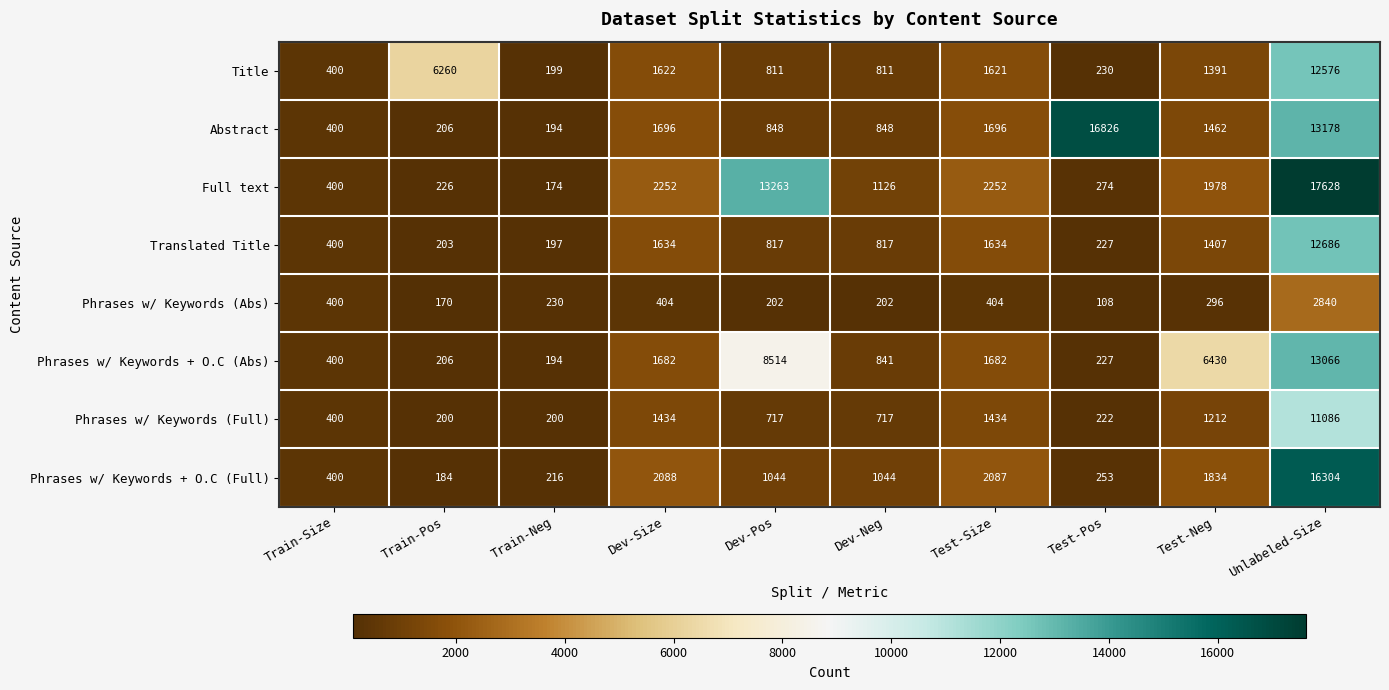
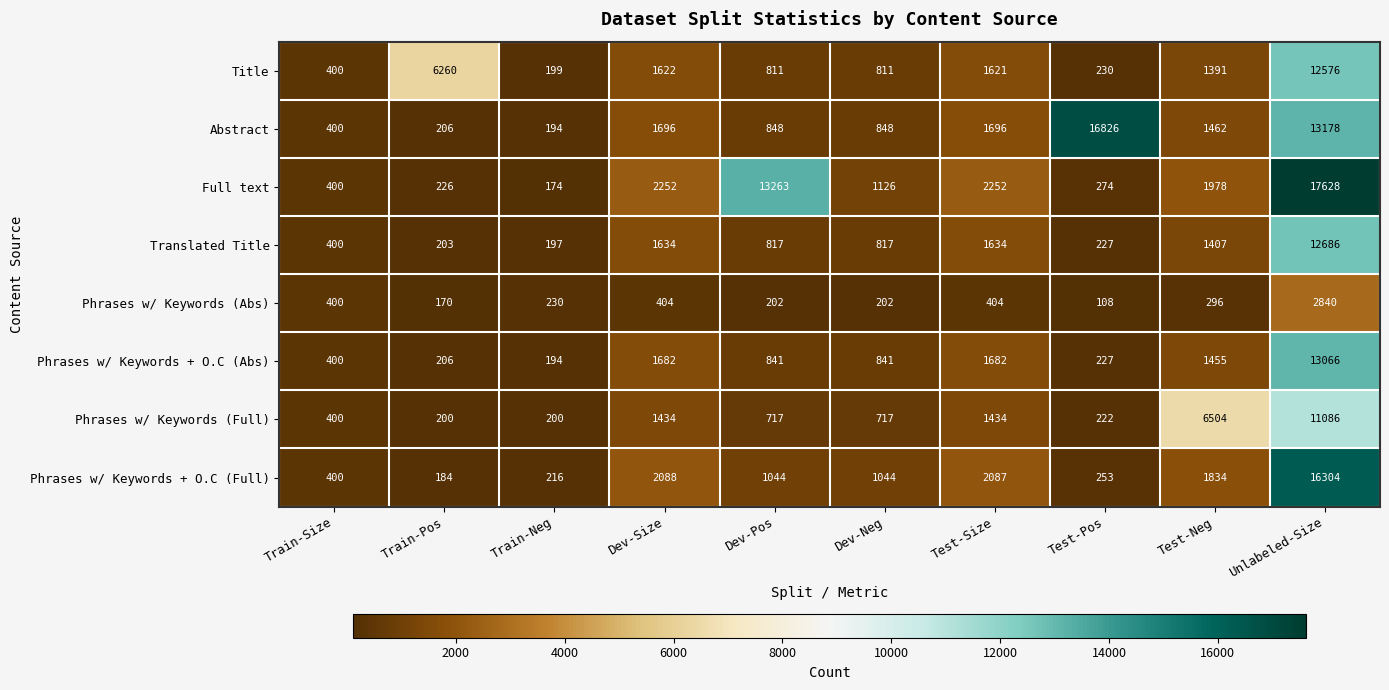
  {
    "Title": {
      "Train-Size": 400,
      "Train-Pos": 6260,
      "Train-Neg": 199,
      "Dev-Size": 1622,
      "Dev-Pos": 811,
      "Dev-Neg": 811,
      "Test-Size": 1621,
      "Test-Pos": 230,
      "Test-Neg": 1391,
      "Unlabeled-Size": 12576
    },
    "Abstract": {
      "Train-Size": 400,
      "Train-Pos": 206,
      "Train-Neg": 194,
      "Dev-Size": 1696,
      "Dev-Pos": 848,
      "Dev-Neg": 848,
      "Test-Size": 1696,
      "Test-Pos": 16826,
      "Test-Neg": 1462,
      "Unlabeled-Size": 13178
    },
    "Full text": {
      "Train-Size": 400,
      "Train-Pos": 226,
      "Train-Neg": 174,
      "Dev-Size": 2252,
      "Dev-Pos": 13263,
      "Dev-Neg": 1126,
      "Test-Size": 2252,
      "Test-Pos": 274,
      "Test-Neg": 1978,
      "Unlabeled-Size": 17628
    },
    "Translated Title": {
      "Train-Size": 400,
      "Train-Pos": 203,
      "Train-Neg": 197,
      "Dev-Size": 1634,
      "Dev-Pos": 817,
      "Dev-Neg": 817,
      "Test-Size": 1634,
      "Test-Pos": 227,
      "Test-Neg": 1407,
      "Unlabeled-Size": 12686
    },
    "Phrases w/ Keywords (Abs)": {
      "Train-Size": 400,
      "Train-Pos": 170,
      "Train-Neg": 230,
      "Dev-Size": 404,
      "Dev-Pos": 202,
      "Dev-Neg": 202,
      "Test-Size": 404,
      "Test-Pos": 108,
      "Test-Neg": 296,
      "Unlabeled-Size": 2840
    },
    "Phrases w/ Keywords + O.C (Abs)": {
      "Train-Size": 400,
      "Train-Pos": 206,
      "Train-Neg": 194,
      "Dev-Size": 1682,
-     "Dev-Pos": 8514,
+     "Dev-Pos": 841,
      "Dev-Neg": 841,
      "Test-Size": 1682,
      "Test-Pos": 227,
-     "Test-Neg": 6430,
+     "Test-Neg": 1455,
      "Unlabeled-Size": 13066
    },
    "Phrases w/ Keywords (Full)": {
      "Train-Size": 400,
      "Train-Pos": 200,
      "Train-Neg": 200,
      "Dev-Size": 1434,
      "Dev-Pos": 717,
      "Dev-Neg": 717,
      "Test-Size": 1434,
      "Test-Pos": 222,
-     "Test-Neg": 1212,
+     "Test-Neg": 6504,
      "Unlabeled-Size": 11086
    },
    "Phrases w/ Keywords + O.C (Full)": {
      "Train-Size": 400,
      "Train-Pos": 184,
      "Train-Neg": 216,
      "Dev-Size": 2088,
      "Dev-Pos": 1044,
      "Dev-Neg": 1044,
      "Test-Size": 2087,
      "Test-Pos": 253,
      "Test-Neg": 1834,
      "Unlabeled-Size": 16304
    }
  }
